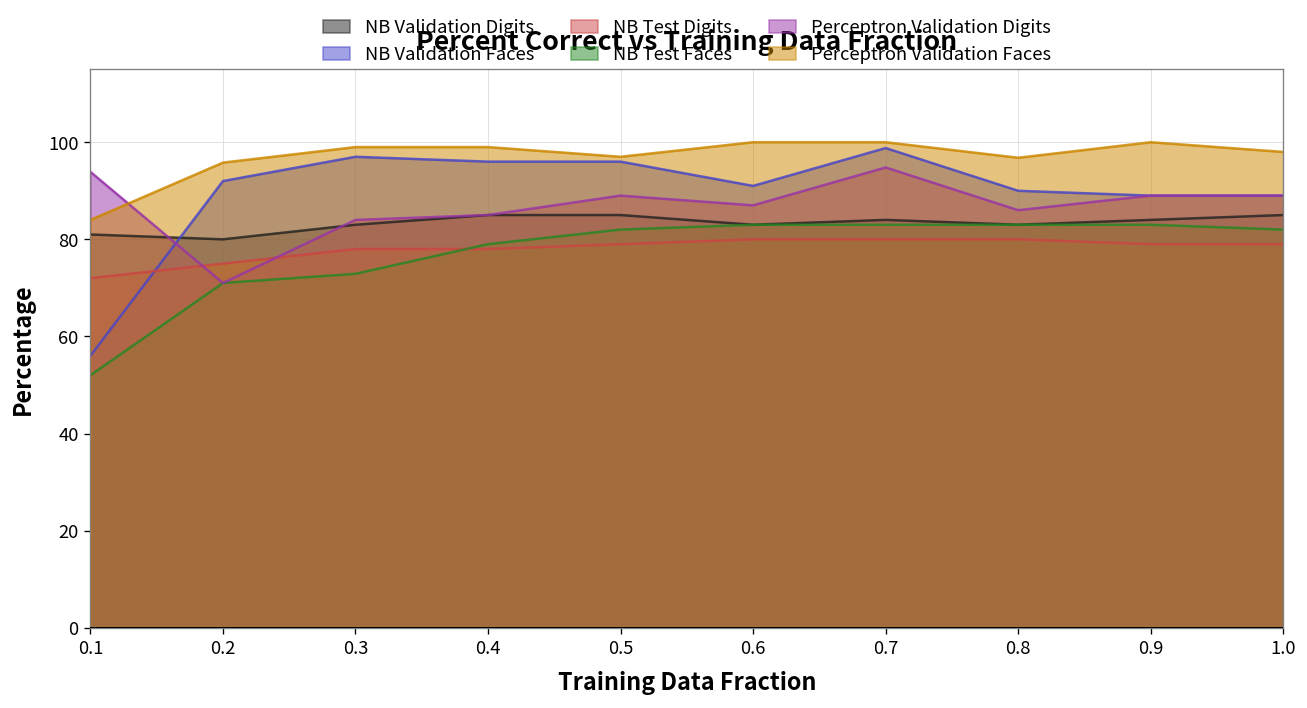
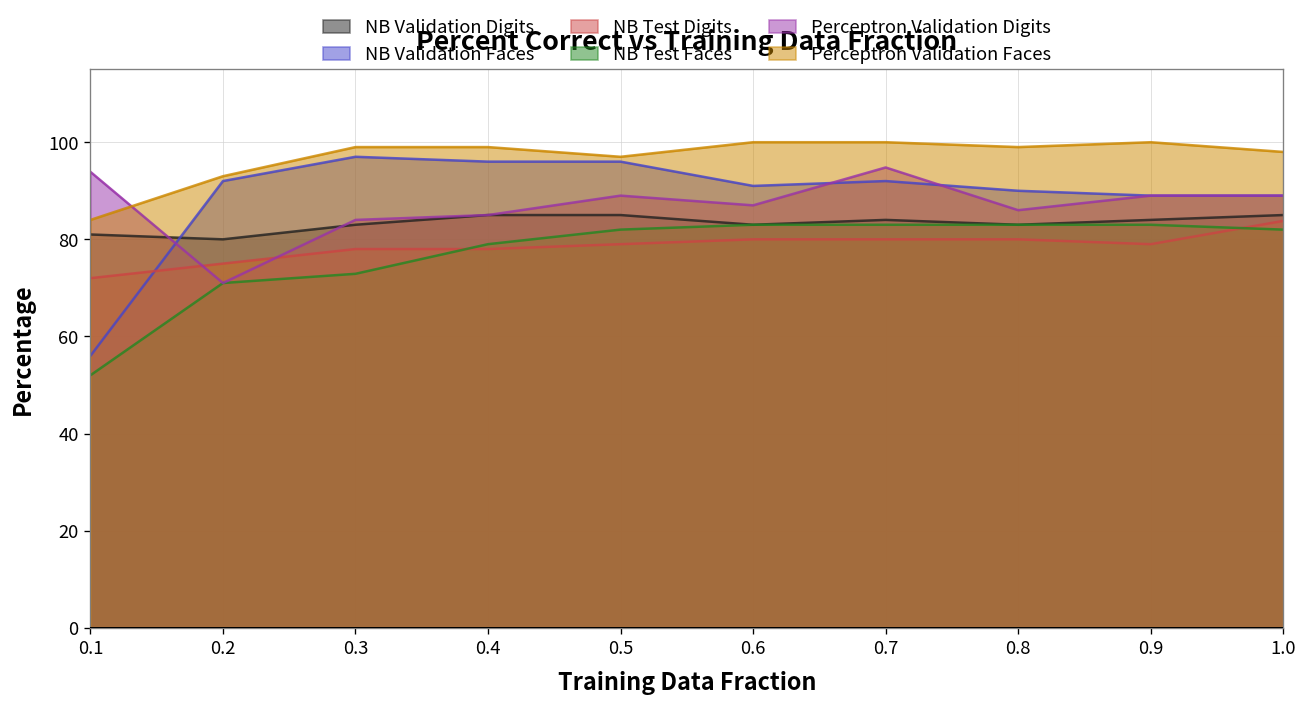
  {
    "NB Validation Digits": {
      "0.1": 81,
      "0.2": 80,
      "0.3": 83,
      "0.5": 85,
      "0.7": 84,
      "0.9": 84,
      "1.0": 85
    },
    "NB Validation Faces": {
      "0.1": 56,
      "0.2": 92,
      "0.3": 97,
      "0.4": 96,
      "0.5": 96,
      "0.6": 91,
-     "0.7": 99,
+     "0.7": 92,
      "0.8": 90
    },
    "NB Test Digits": {
      "0.1": 72,
      "0.2": 75,
      "0.3": 78,
      "0.4": 78,
      "0.5": 79,
      "0.6": 80,
      "0.7": 80,
      "0.8": 80,
      "0.9": 79,
-     "1.0": 79
+     "1.0": 84
    },
    "NB Test Faces": {
      "0.1": 52,
      "0.3": 73,
      "0.4": 79,
      "0.5": 82,
      "0.7": 83,
      "0.9": 83,
      "1.0": 82
    },
    "Perceptron Validation Digits": {
      "0.1": 94,
      "0.3": 84,
      "0.5": 89,
      "0.6": 87,
      "0.7": 95,
      "0.8": 86
    },
    "Perceptron Validation Faces": {
      "0.1": 84,
-     "0.2": 96,
+     "0.2": 93,
      "0.3": 99,
      "0.4": 99,
      "0.5": 97,
      "0.6": 100,
      "0.7": 100,
-     "0.8": 97,
+     "0.8": 99,
      "0.9": 100,
      "1.0": 98
    }
  }
